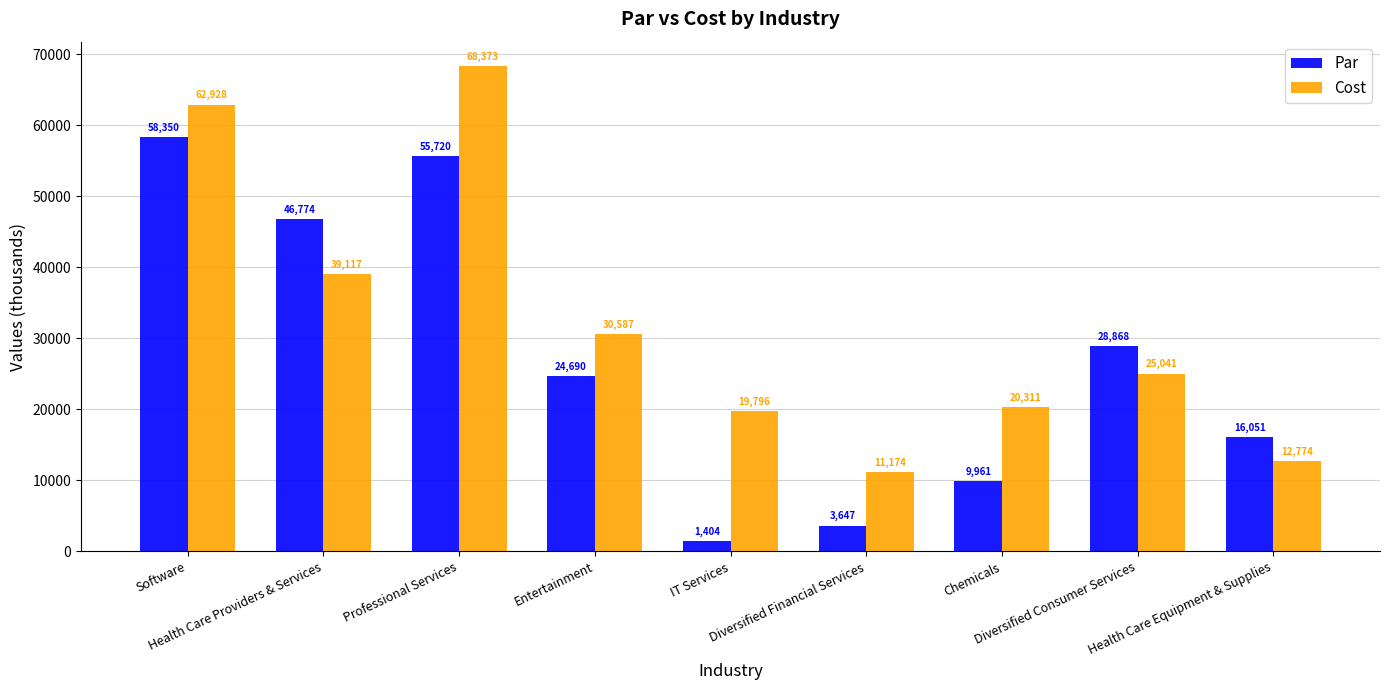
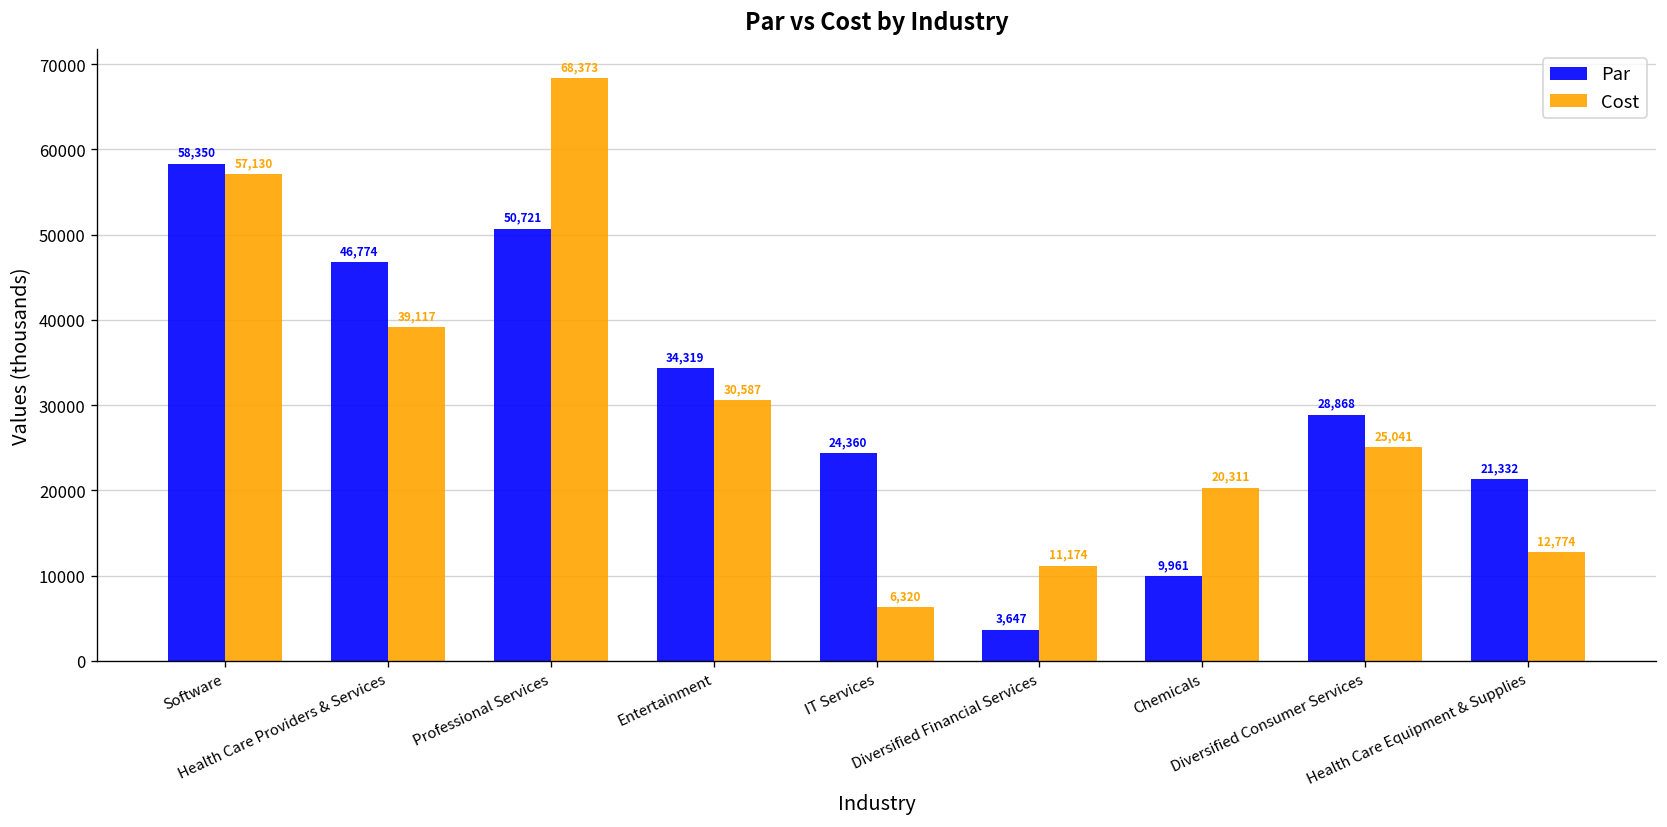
  {
    "Par": {
      "Software": "58,350",
      "Health Care Providers & Services": "46,774",
-     "Professional Services": "55,720",
-     "Entertainment": "24,690",
-     "IT Services": "1,404",
+     "Professional Services": "50,721",
+     "Entertainment": "34,319",
+     "IT Services": "24,360",
      "Diversified Financial Services": "3,647",
      "Chemicals": "9,961",
      "Diversified Consumer Services": "28,868",
-     "Health Care Equipment & Supplies": "16,051"
+     "Health Care Equipment & Supplies": "21,332"
    },
    "Cost": {
-     "Software": "62,928",
+     "Software": "57,130",
      "Health Care Providers & Services": "39,117",
      "Professional Services": "68,373",
      "Entertainment": "30,587",
-     "IT Services": "19,796",
+     "IT Services": "6,320",
      "Diversified Financial Services": "11,174",
      "Chemicals": "20,311",
      "Diversified Consumer Services": "25,041",
      "Health Care Equipment & Supplies": "12,774"
    }
  }
